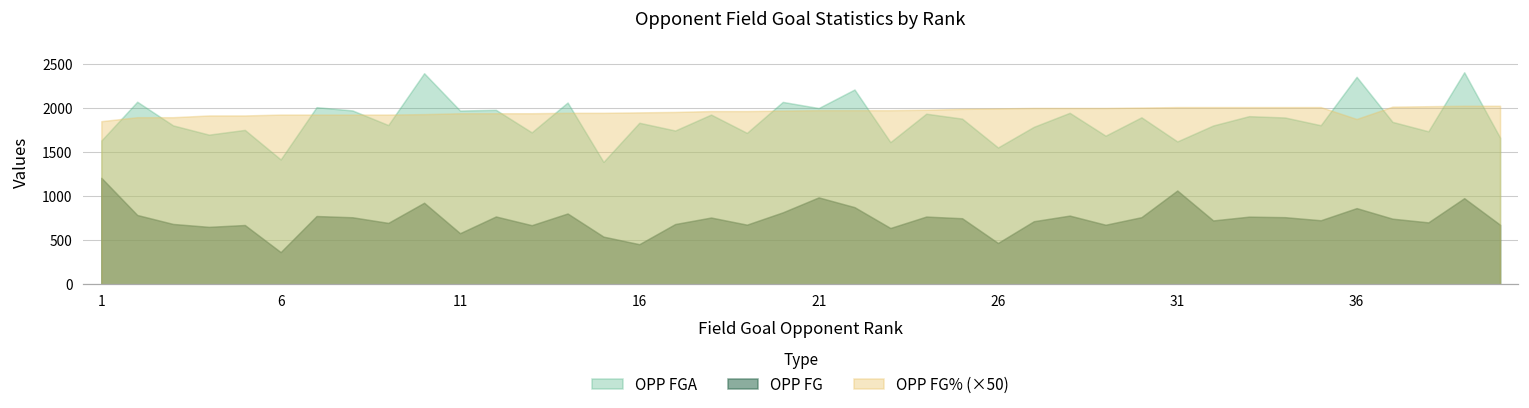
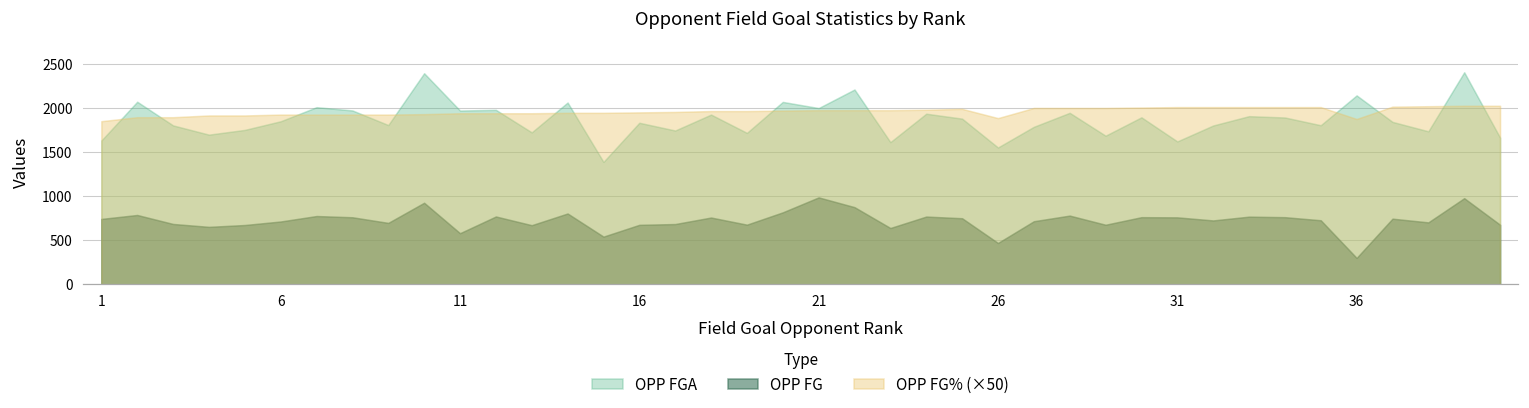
  {
    "OPP FGA": {
      "1": 1600,
-     "6": 1400,
+     "6": 1900,
      "16": 1800,
      "26": 1600,
      "31": 1600,
-     "36": 2400
+     "36": 2100
    },
    "OPP FG": {
-     "1": 1200,
-     "6": 400,
+     "1": 700,
+     "6": 700,
      "11": 600,
-     "16": 500,
+     "16": 700,
      "21": 1000,
      "26": 500,
-     "31": 1100,
-     "36": 900
+     "31": 800,
+     "36": 300
    },
    "OPP FG% (×50)": {
      "1": 1900,
      "6": 1900,
      "16": 2000,
-     "26": 2000,
+     "26": 1900,
      "31": 2000,
      "36": 1900
    }
  }
